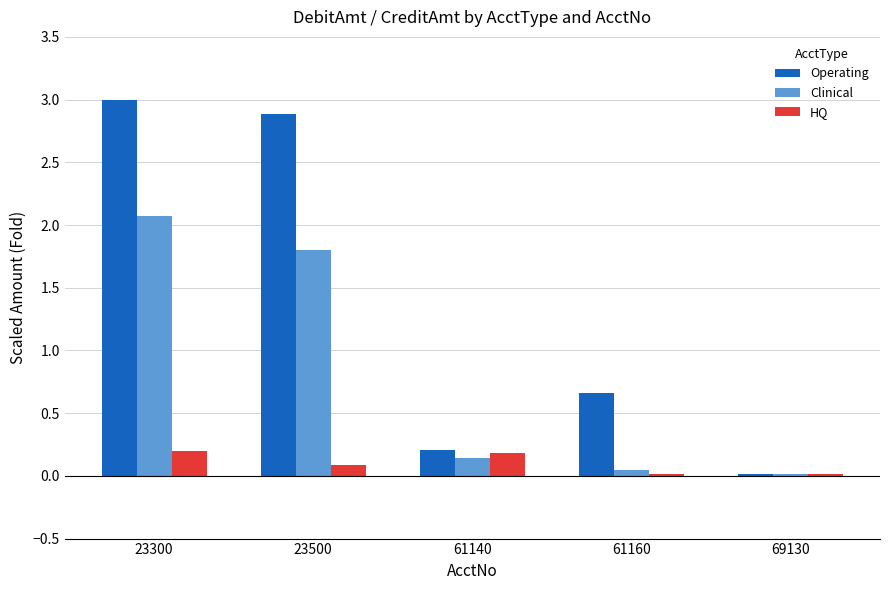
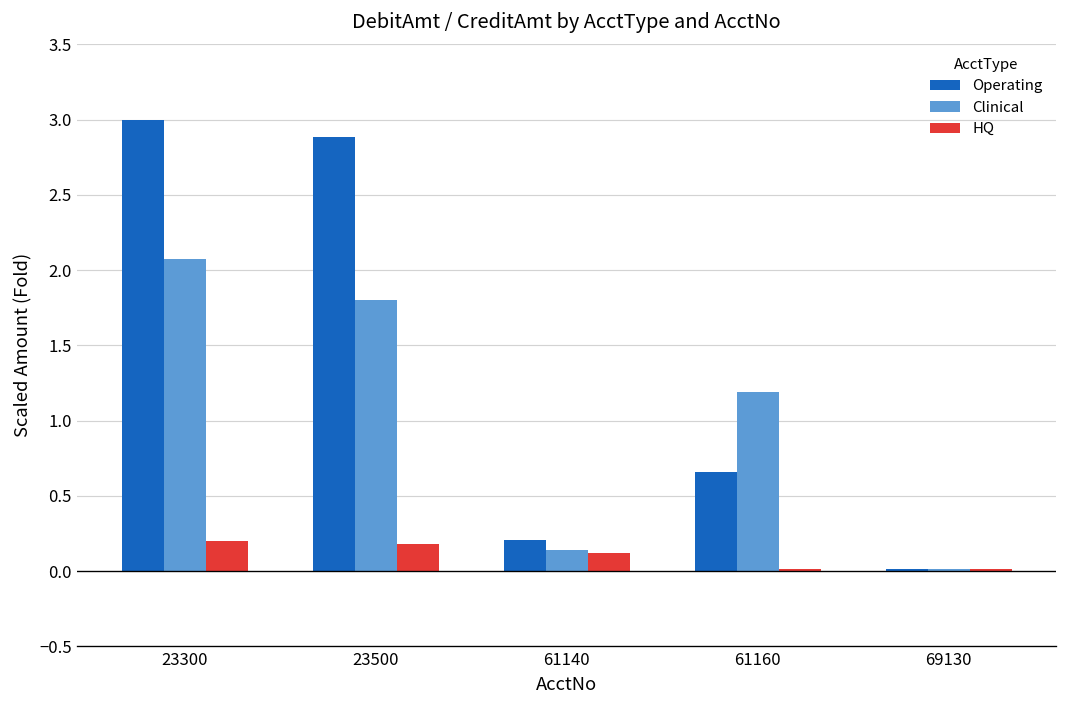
  {
    "Operating": {
      "23300": 3.00,
      "23500": 2.89,
      "61140": 0.21,
      "61160": 0.66
    },
    "Clinical": {
      "23300": 2.07,
      "23500": 1.80,
      "61140": 0.14,
-     "61160": 0.05
+     "61160": 1.19
    },
    "HQ": {
      "23300": 0.20,
-     "23500": 0.08,
-     "61140": 0.18
+     "23500": 0.18,
+     "61140": 0.12
    }
  }
